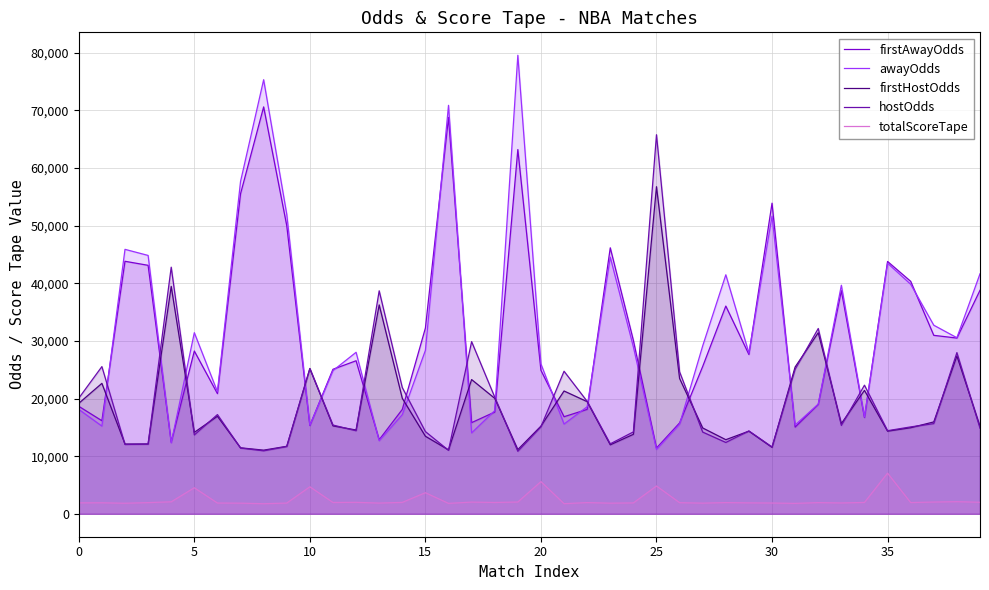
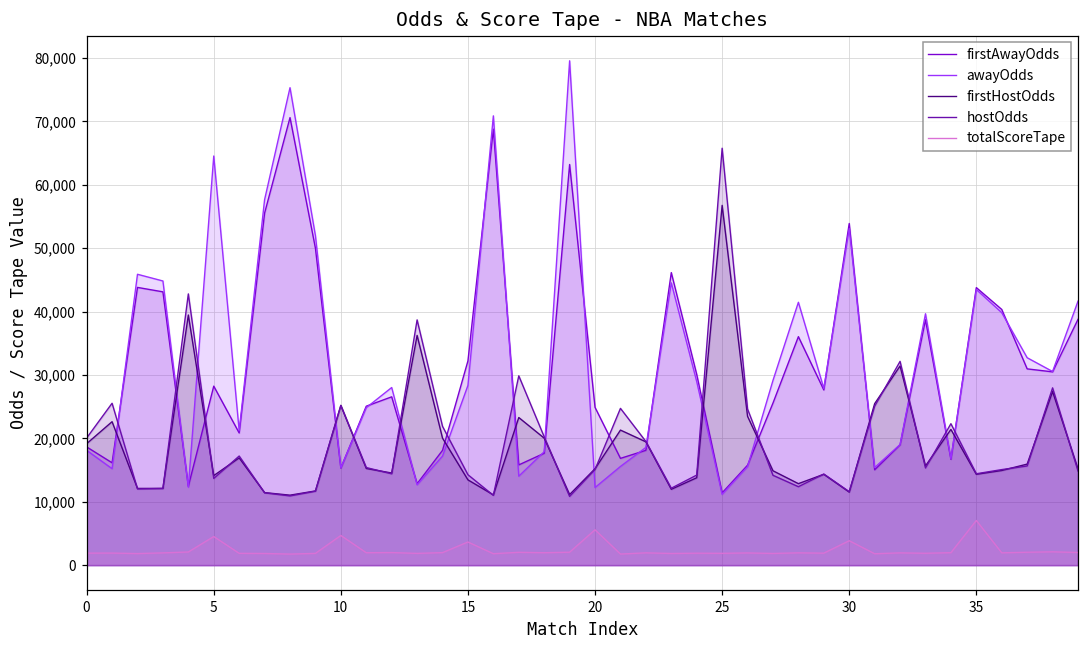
  {
    "awayOdds": {
      "0": "18,000",
-     "5": "31,000",
+     "5": "65,000",
      "15": "28,000",
-     "20": "26,000",
-     "30": "52,000"
+     "20": "12,000",
+     "30": "53,000"
    },
    "totalScoreTape": {
      "0": "2,000",
      "5": "5,000",
      "10": "5,000",
      "15": "4,000",
      "20": "6,000",
-     "25": "5,000",
-     "30": "2,000",
+     "25": "2,000",
+     "30": "4,000",
      "35": "7,000"
    }
  }
